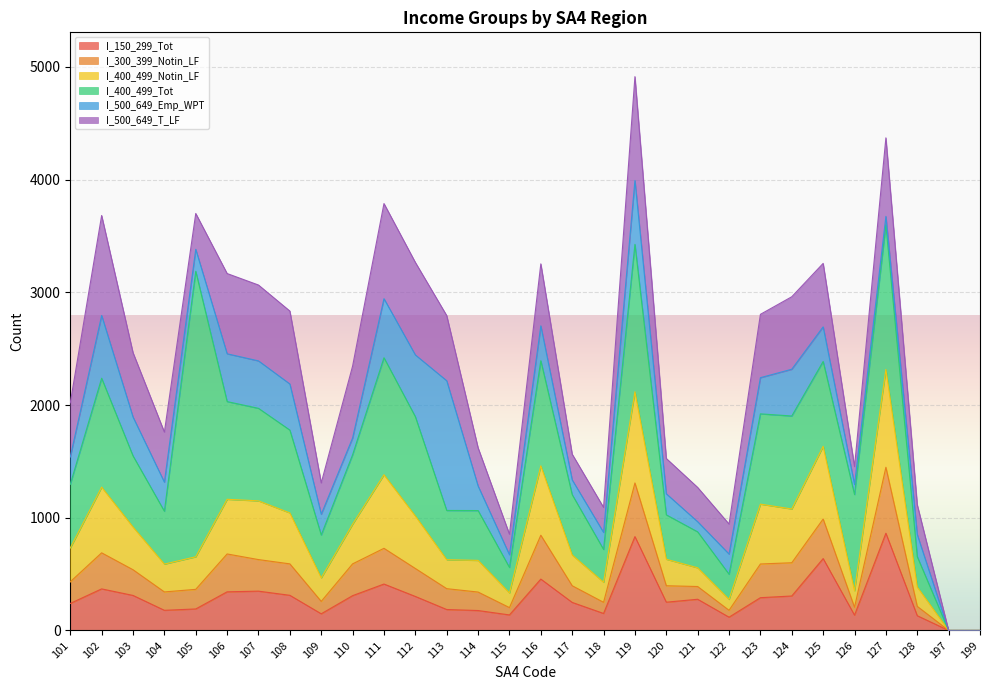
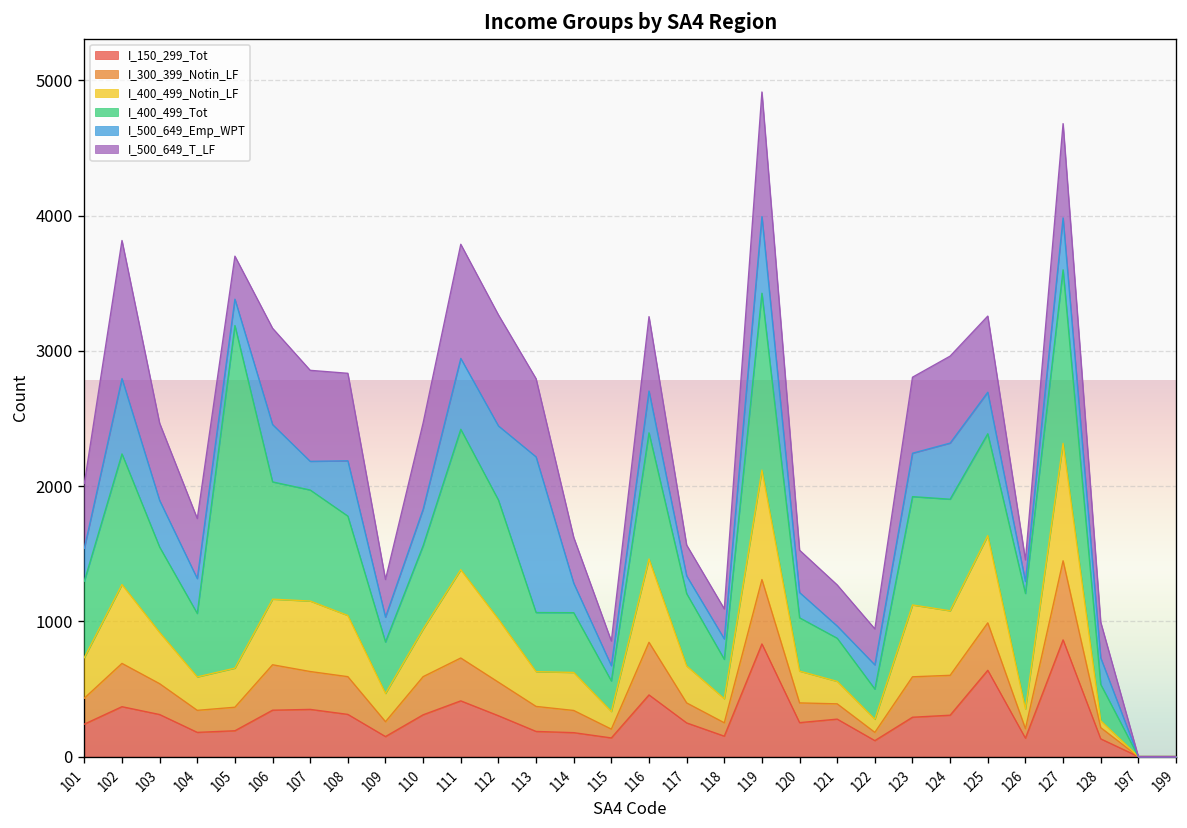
  {
    "I_400_499_Notin_LF": {
      "101": 300,
      "102": 580,
      "103": 380,
      "104": 250,
      "105": 290,
      "106": 490,
      "107": 520,
      "108": 450,
      "109": 210,
      "110": 350,
      "111": 650,
      "112": 470,
      "113": 260,
      "114": 280,
      "115": 130,
      "116": 620,
      "117": 270,
      "118": 180,
      "119": 810,
      "120": 240,
      "121": 170,
      "122": 100,
      "123": 530,
      "124": 480,
      "125": 650,
      "126": 150,
      "127": 870,
-     "128": 170
+     "128": 50
    },
    "I_400_499_Tot": {
      "101": 570,
      "102": 970,
      "103": 630,
      "104": 470,
      "105": 2530,
      "106": 870,
      "107": 820,
      "108": 740,
      "109": 380,
      "110": 620,
      "111": 1040,
      "112": 880,
      "113": 440,
      "114": 440,
      "115": 230,
      "116": 930,
      "117": 540,
      "118": 290,
      "119": 1310,
      "120": 390,
      "121": 320,
      "122": 220,
      "123": 800,
      "124": 830,
      "125": 750,
      "126": 850,
      "127": 1280,
      "128": 270
    },
    "I_500_649_Emp_WPT": {
      "101": 240,
      "102": 560,
      "103": 350,
      "104": 260,
      "105": 200,
      "106": 420,
-     "107": 420,
+     "107": 210,
      "108": 410,
      "109": 180,
-     "110": 150,
+     "110": 270,
      "111": 520,
      "112": 550,
      "113": 1150,
      "114": 220,
      "115": 110,
      "116": 310,
      "117": 130,
      "118": 150,
      "119": 570,
      "120": 190,
      "121": 90,
      "122": 180,
      "123": 320,
      "124": 420,
      "125": 310,
      "126": 90,
-     "127": 80,
+     "127": 380,
      "128": 200
    },
    "I_500_649_T_LF": {
      "101": 480,
-     "102": 890,
+     "102": 1020,
      "103": 570,
      "104": 440,
      "105": 320,
      "106": 710,
      "107": 670,
      "108": 650,
      "109": 280,
      "110": 640,
      "111": 840,
      "112": 820,
      "113": 580,
      "114": 340,
      "115": 180,
      "116": 550,
      "117": 230,
      "118": 220,
      "119": 920,
      "120": 310,
      "121": 300,
      "122": 270,
      "123": 560,
      "124": 640,
      "125": 560,
      "126": 160,
      "127": 700,
      "128": 260
    }
  }
